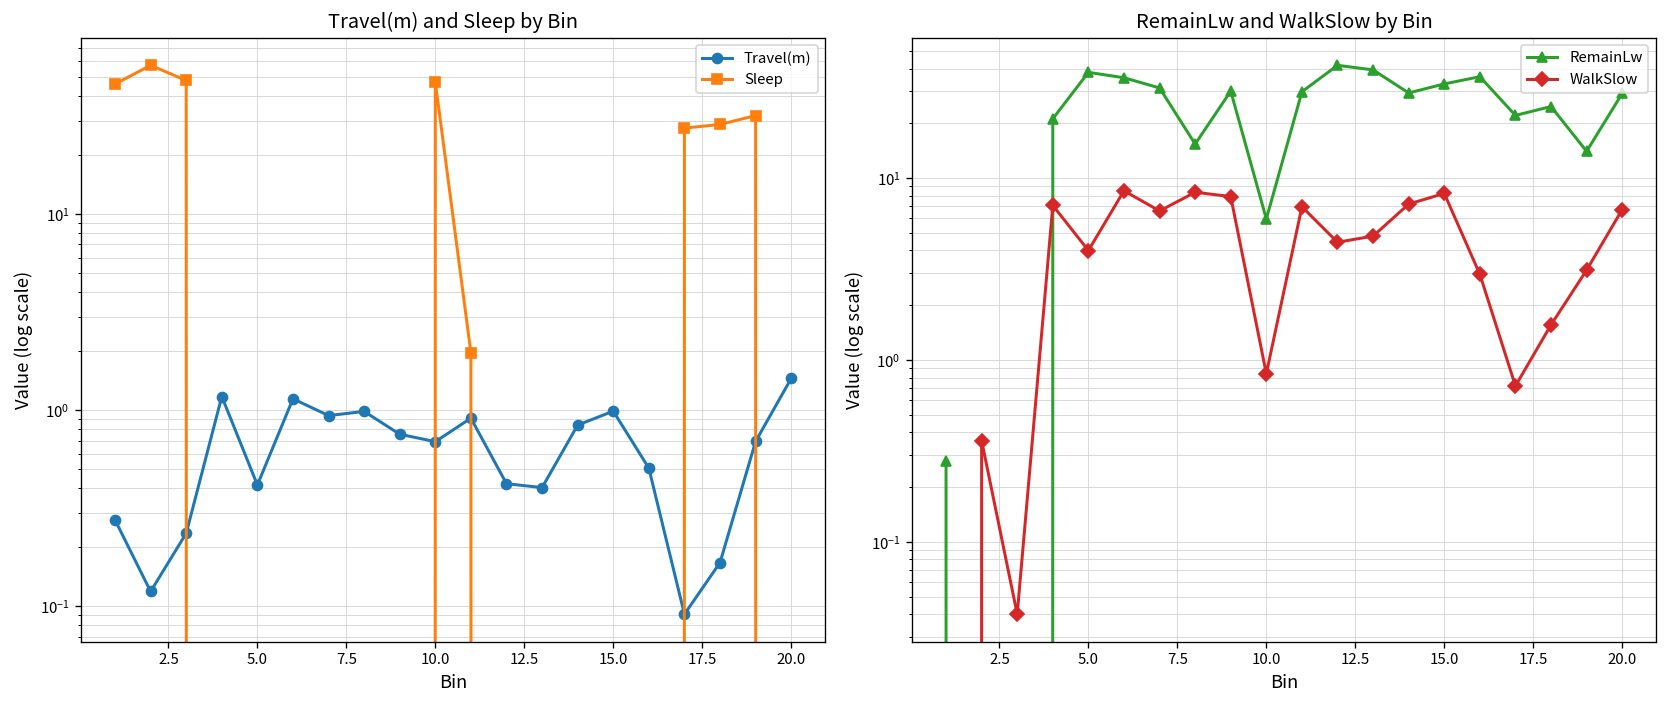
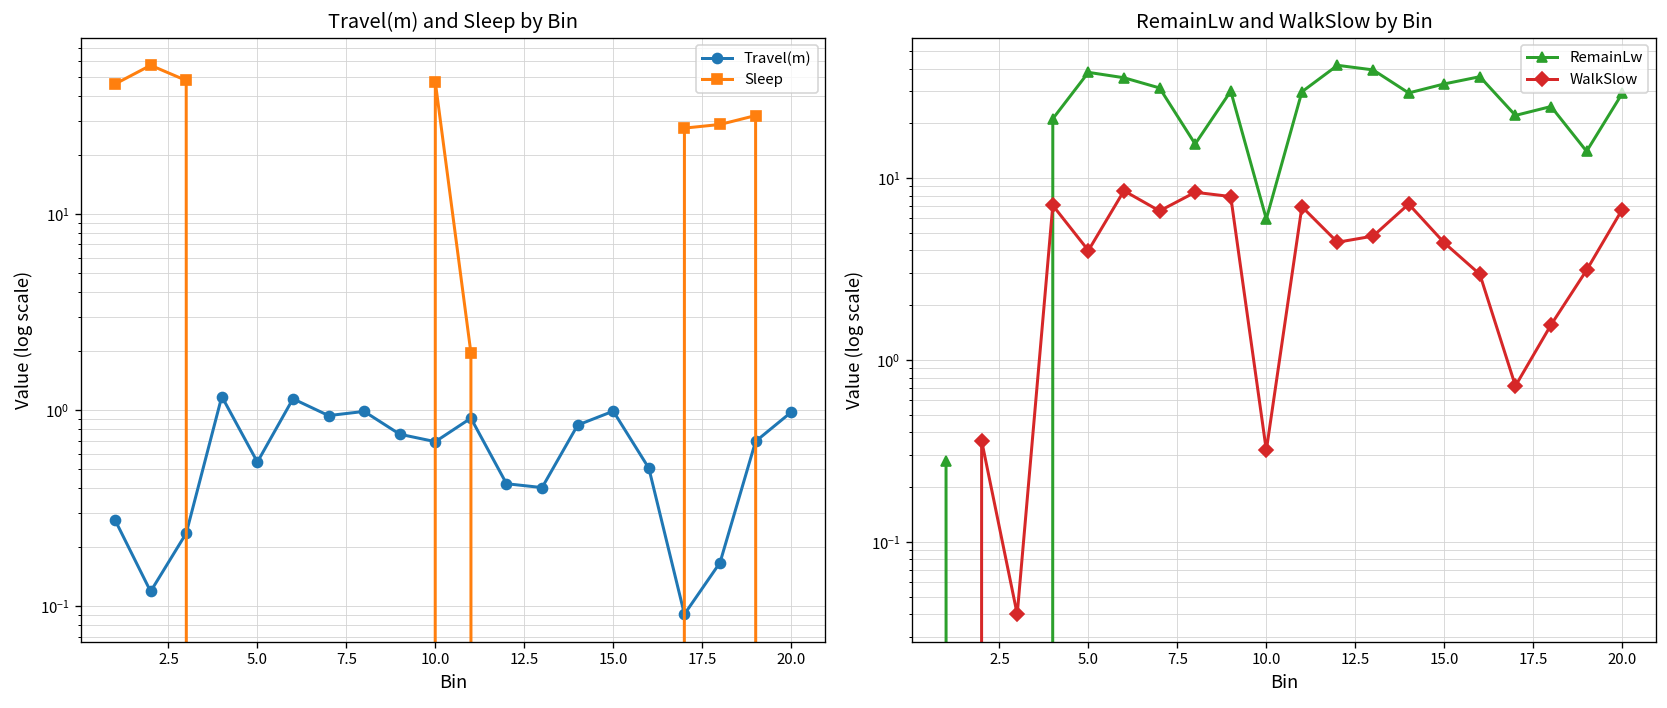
  {
    "Travel(m) and Sleep by Bin": {
      "Travel(m)": {
-       "5.0": 0.42,
+       "5.0": 0.54,
        "10.0": 0.69,
        "15.0": 1.0,
-       "20.0": 1.5
+       "20.0": 1.0
      },
      "Sleep": {
        "10.0": 47
      }
    },
    "RemainLw and WalkSlow by Bin": {
      "RemainLw": {
        "5.0": 38,
        "10.0": 6.0,
        "15.0": 33
      },
      "WalkSlow": {
        "5.0": 4.0,
-       "10.0": 0.8,
-       "15.0": 8,
+       "10.0": 0.32,
+       "15.0": 4.4,
        "20.0": 7
      }
    }
  }
